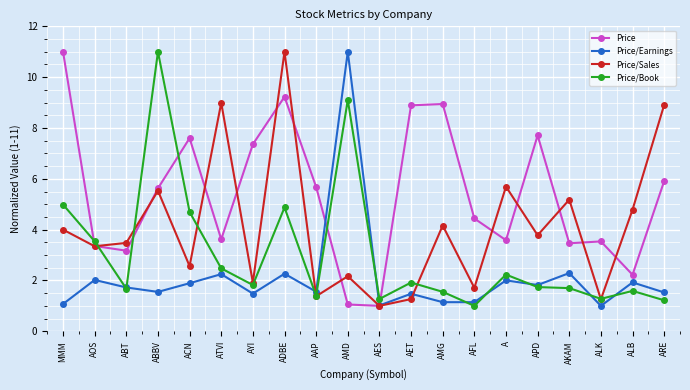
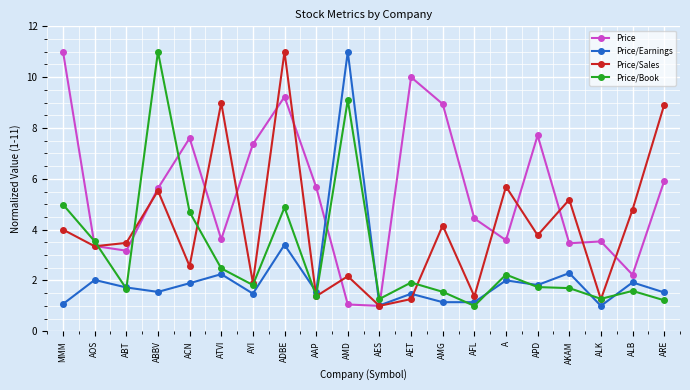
  {
    "Price": {
      "MMM": 11.0,
      "ABT": 3.2,
      "ACN": 7.6,
      "ATVI": 3.6,
      "AYI": 7.4,
      "ADBE": 9.2,
      "AAP": 5.7,
      "AMD": 1.1,
-     "AET": 8.9,
+     "AET": 10.0,
      "AMG": 8.9,
      "AFL": 4.4,
      "A": 3.6,
      "APD": 7.7,
      "AKAM": 3.5,
      "ALK": 3.5,
      "ALB": 2.2,
      "ARE": 5.9
    },
    "Price/Earnings": {
      "MMM": 1.1,
      "AOS": 2.0,
      "ABBV": 1.5,
      "ACN": 1.9,
      "ATVI": 2.2,
      "AYI": 1.5,
-     "ADBE": 2.3,
+     "ADBE": 3.4,
      "AAP": 1.6,
      "AMD": 11.0,
      "AET": 1.5,
      "AMG": 1.1,
      "AFL": 1.1,
      "A": 2.0,
      "AKAM": 2.3,
      "ALK": 1.0,
      "ALB": 1.9,
      "ARE": 1.5
    },
    "Price/Sales": {
      "MMM": 4.0,
      "ABT": 3.5,
      "ACN": 2.6,
      "ATVI": 9.0,
      "ADBE": 11.0,
      "AMD": 2.2,
      "AET": 1.3,
      "AMG": 4.2,
-     "AFL": 1.7,
+     "AFL": 1.4,
      "A": 5.7,
      "APD": 3.8,
      "AKAM": 5.2,
      "ALB": 4.8,
      "ARE": 8.9
    },
    "Price/Book": {
      "MMM": 5.0,
      "AOS": 3.5,
      "ABBV": 11.0,
      "ACN": 4.7,
      "ATVI": 2.5,
      "ADBE": 4.9,
      "AMD": 9.1,
      "AES": 1.3,
      "AET": 1.9,
      "AMG": 1.6,
      "AFL": 1.0,
      "A": 2.2,
      "AKAM": 1.7,
      "ALB": 1.6,
      "ARE": 1.2
    }
  }
